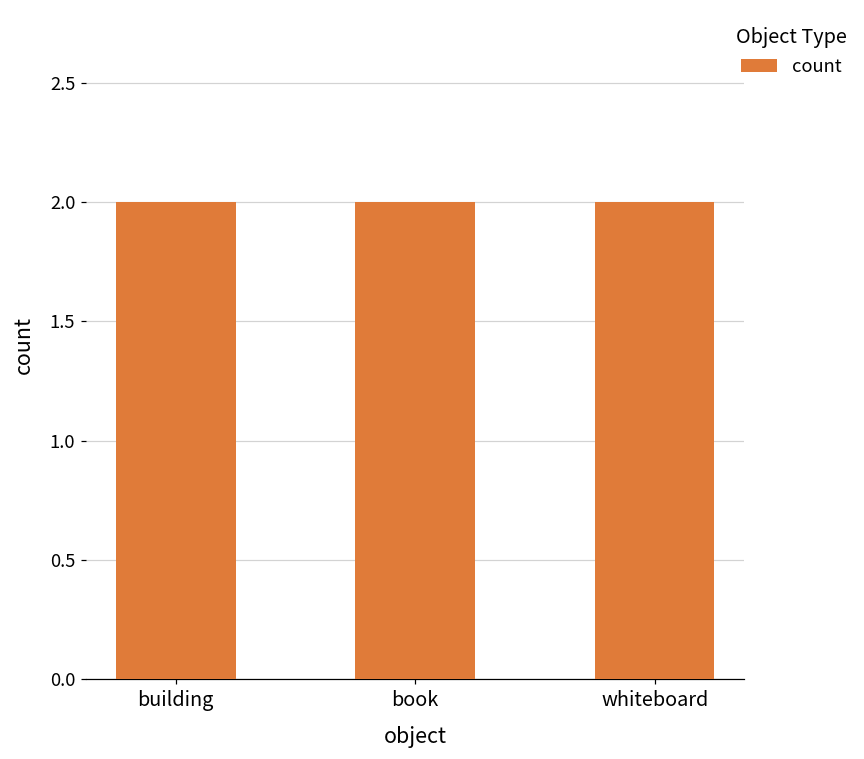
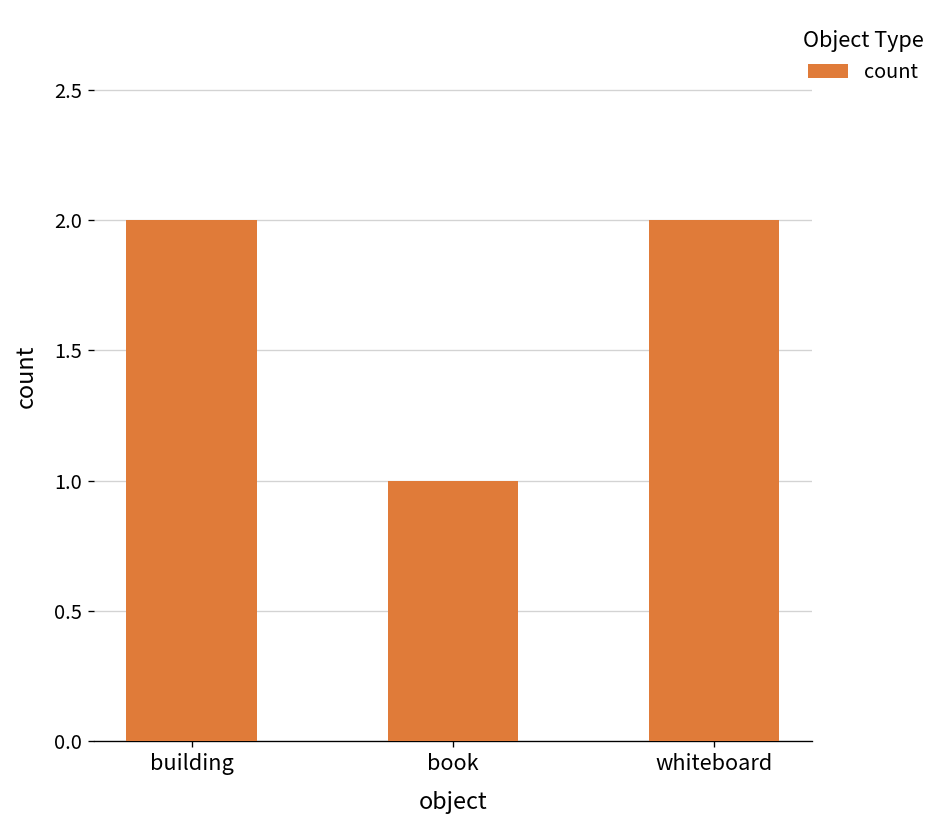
  {
    "building": 2,
-   "book": 2,
+   "book": 1,
    "whiteboard": 2
  }
